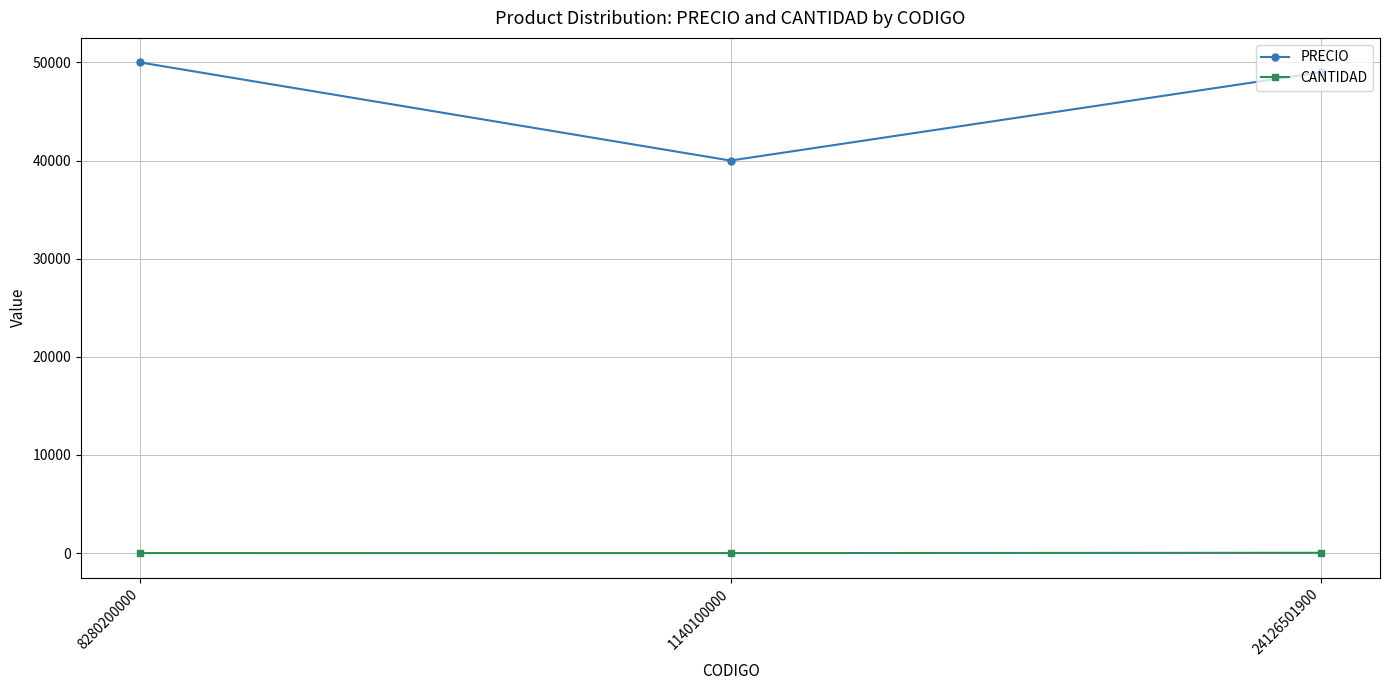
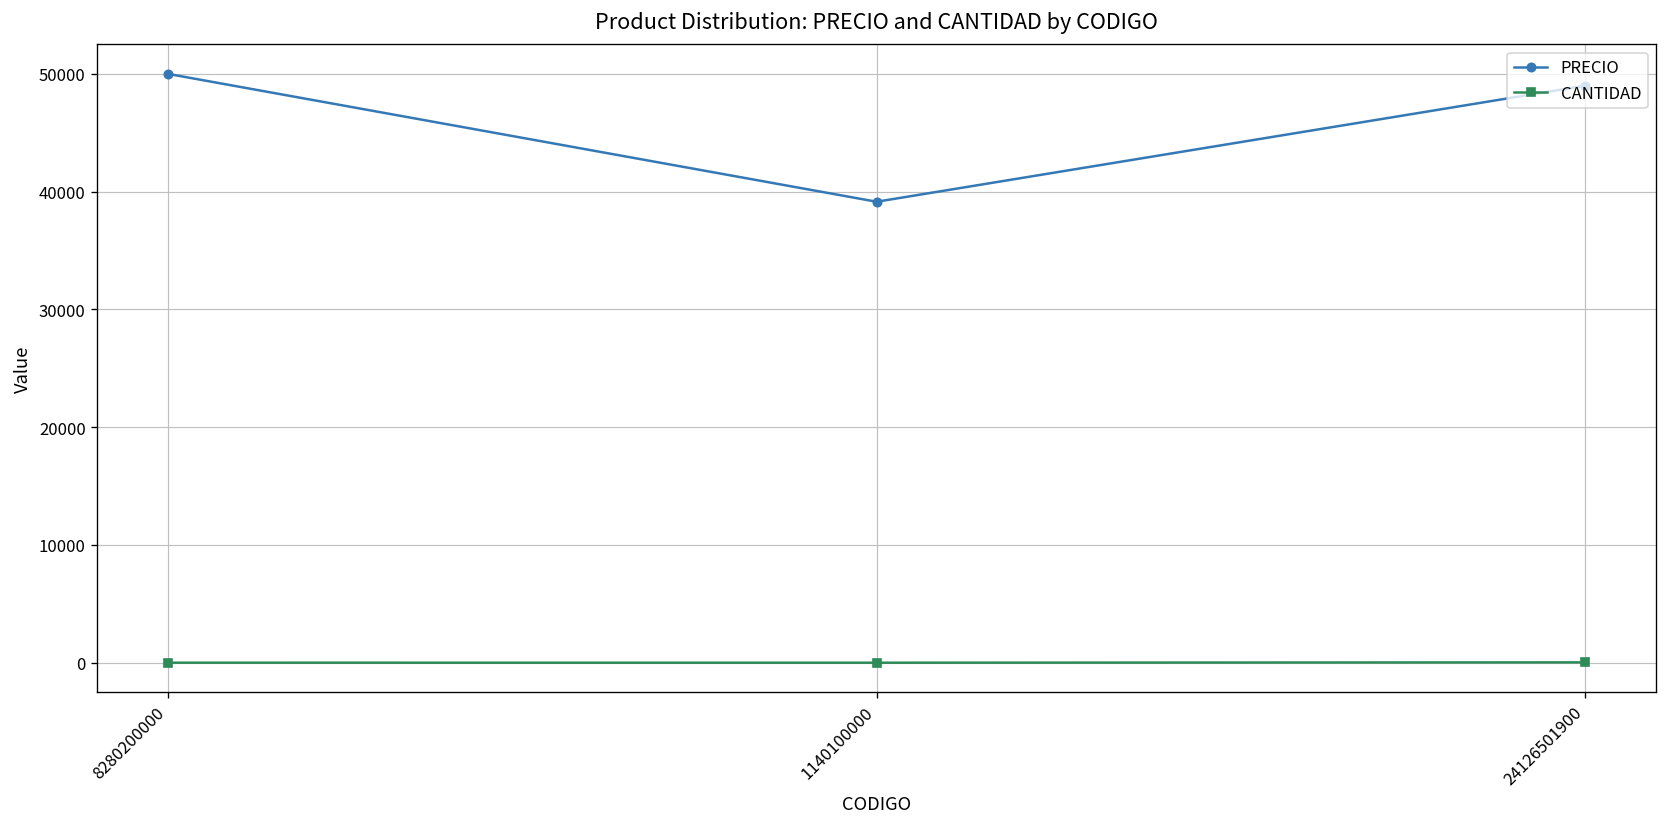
  {
    "PRECIO": {
      "8280200000": 50000,
-     "1140100000": 40000
+     "1140100000": 39000
    },
    "CANTIDAD": {
      "8280200000": 0,
      "1140100000": 0,
      "24126501900": 0
    }
  }
